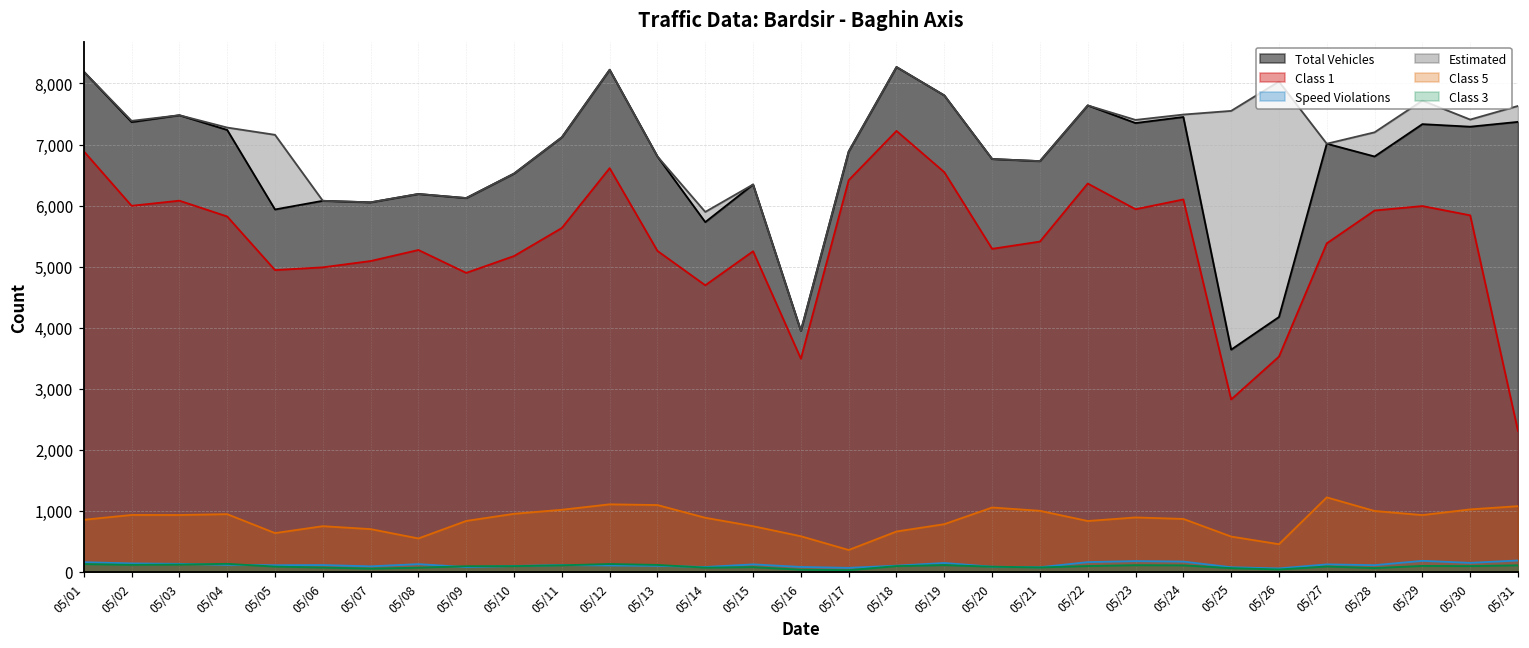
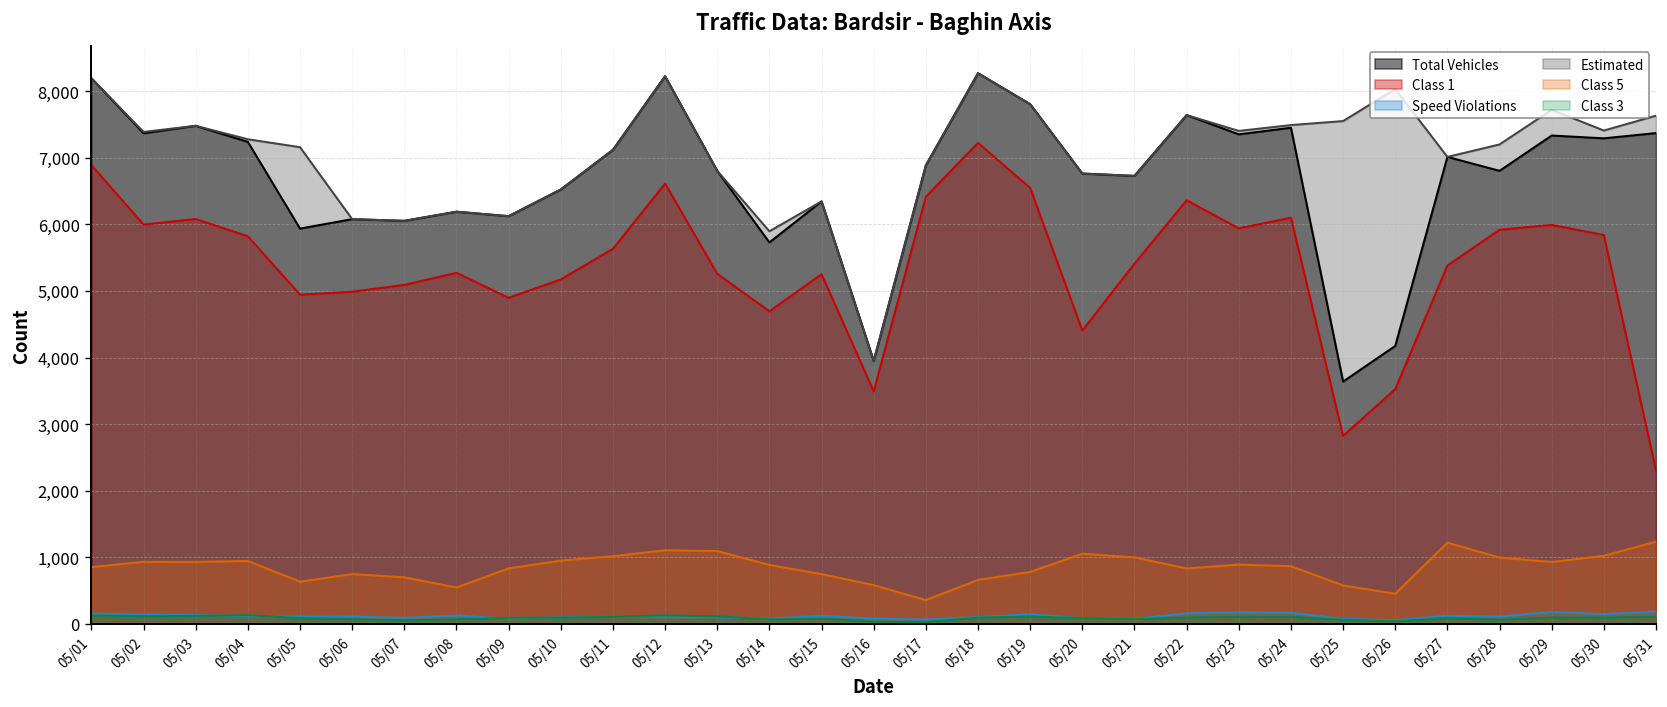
  {
    "Total Vehicles": {
      "05/05": "5,900",
      "05/14": "5,700",
      "05/23": "7,400",
      "05/25": "3,600",
      "05/26": "4,200",
      "05/28": "6,800",
      "05/29": "7,300",
      "05/30": "7,300",
      "05/31": "7,400"
    },
    "Class 1": {
      "05/01": "6,900",
      "05/02": "6,000",
      "05/03": "6,100",
      "05/04": "5,800",
      "05/05": "4,900",
      "05/06": "5,000",
      "05/07": "5,100",
      "05/08": "5,300",
      "05/09": "4,900",
      "05/10": "5,200",
      "05/11": "5,600",
      "05/12": "6,600",
      "05/13": "5,300",
      "05/14": "4,700",
      "05/15": "5,300",
      "05/16": "3,500",
      "05/17": "6,400",
      "05/18": "7,200",
      "05/19": "6,500",
-     "05/20": "5,300",
+     "05/20": "4,400",
      "05/21": "5,400",
      "05/22": "6,400",
      "05/23": "5,900",
      "05/24": "6,100",
      "05/25": "2,800",
      "05/26": "3,500",
      "05/27": "5,400",
      "05/28": "5,900",
      "05/29": "6,000",
      "05/30": "5,800",
      "05/31": "2,300"
    },
    "Class 5": {
      "05/01": "900",
      "05/02": "900",
      "05/03": "900",
      "05/04": "900",
      "05/05": "600",
      "05/06": "700",
      "05/07": "700",
      "05/08": "500",
      "05/09": "800",
      "05/10": "1,000",
      "05/11": "1,000",
      "05/12": "1,100",
      "05/13": "1,100",
      "05/14": "900",
      "05/15": "700",
      "05/16": "600",
      "05/17": "400",
      "05/18": "700",
      "05/19": "800",
      "05/20": "1,100",
      "05/21": "1,000",
      "05/22": "800",
      "05/23": "900",
      "05/24": "900",
      "05/25": "600",
      "05/26": "500",
      "05/27": "1,200",
      "05/28": "1,000",
      "05/29": "900",
      "05/30": "1,000",
-     "05/31": "1,100"
+     "05/31": "1,200"
    }
  }
